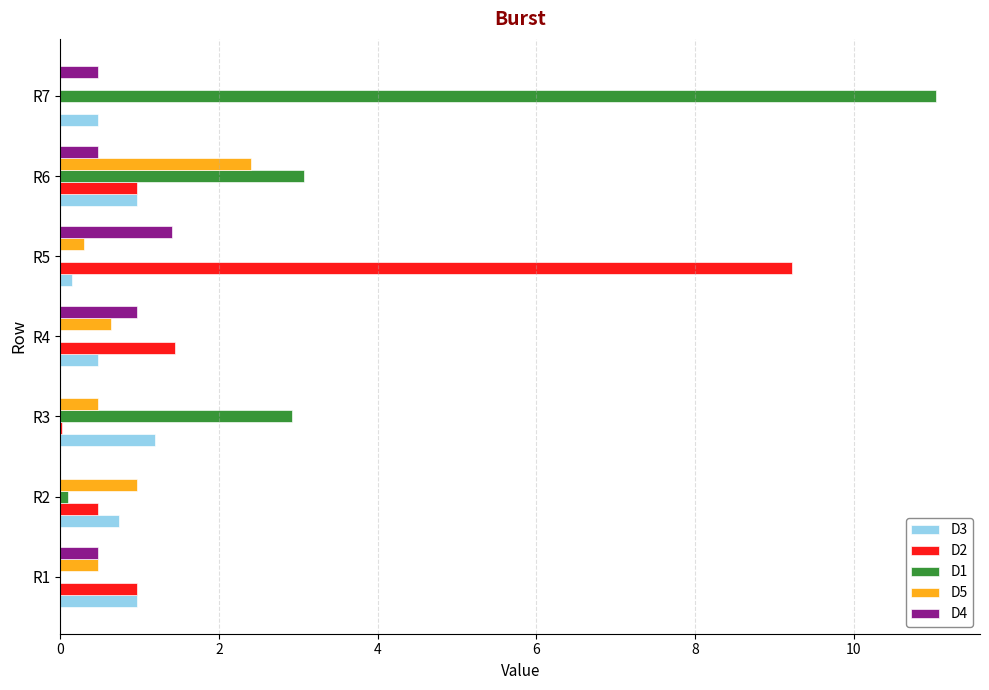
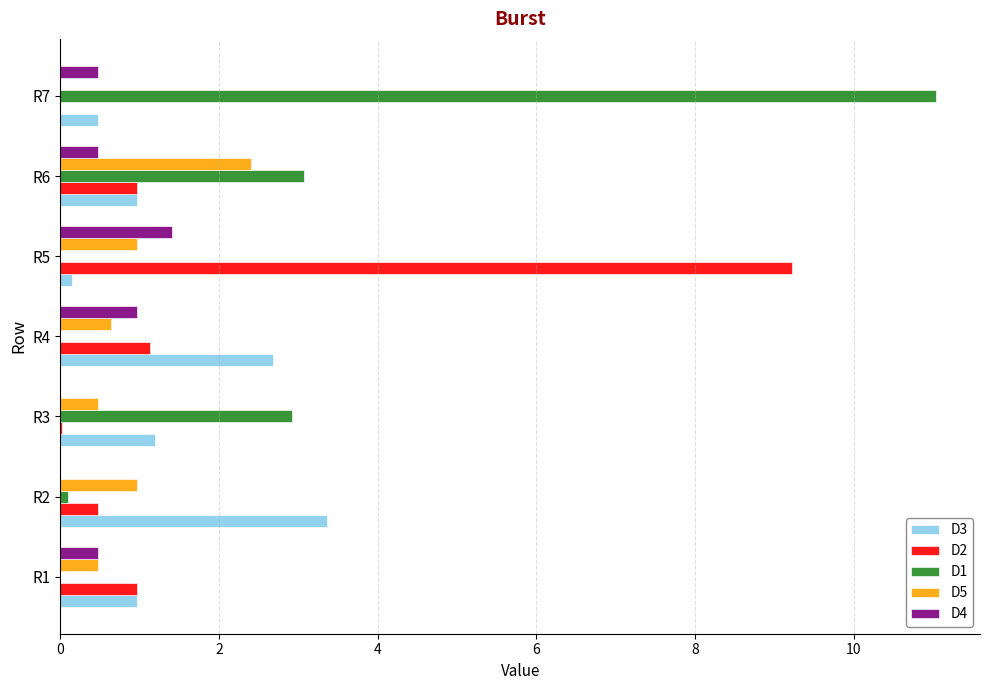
  {
    "D3": {
      "R7": 0.5,
      "R6": 1.0,
      "R5": 0.1,
-     "R4": 0.5,
+     "R4": 2.7,
      "R3": 1.2,
-     "R2": 0.7,
+     "R2": 3.4,
      "R1": 1.0
    },
    "D2": {
      "R7": 0.0,
      "R6": 1.0,
      "R5": 9.2,
-     "R4": 1.4,
+     "R4": 1.1,
      "R2": 0.5,
      "R1": 1.0
    },
    "D1": {
      "R7": 11.0,
      "R6": 3.1,
      "R5": 0.0,
      "R4": 0.0,
      "R3": 2.9,
      "R2": 0.1,
      "R1": 0.0
    },
    "D5": {
      "R7": 0.0,
      "R6": 2.4,
-     "R5": 0.3,
+     "R5": 1.0,
      "R4": 0.6,
      "R3": 0.5,
      "R2": 1.0,
      "R1": 0.5
    },
    "D4": {
      "R7": 0.5,
      "R6": 0.5,
      "R5": 1.4,
      "R4": 1.0,
      "R3": 0.0,
      "R2": 0.0,
      "R1": 0.5
    }
  }
